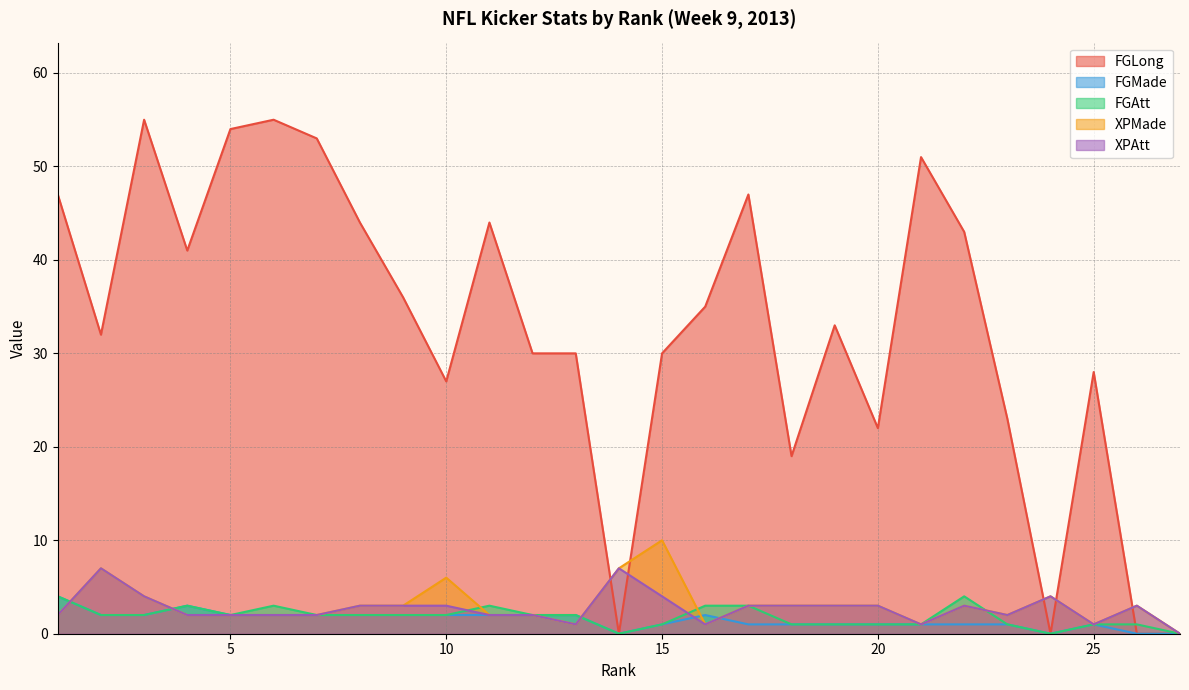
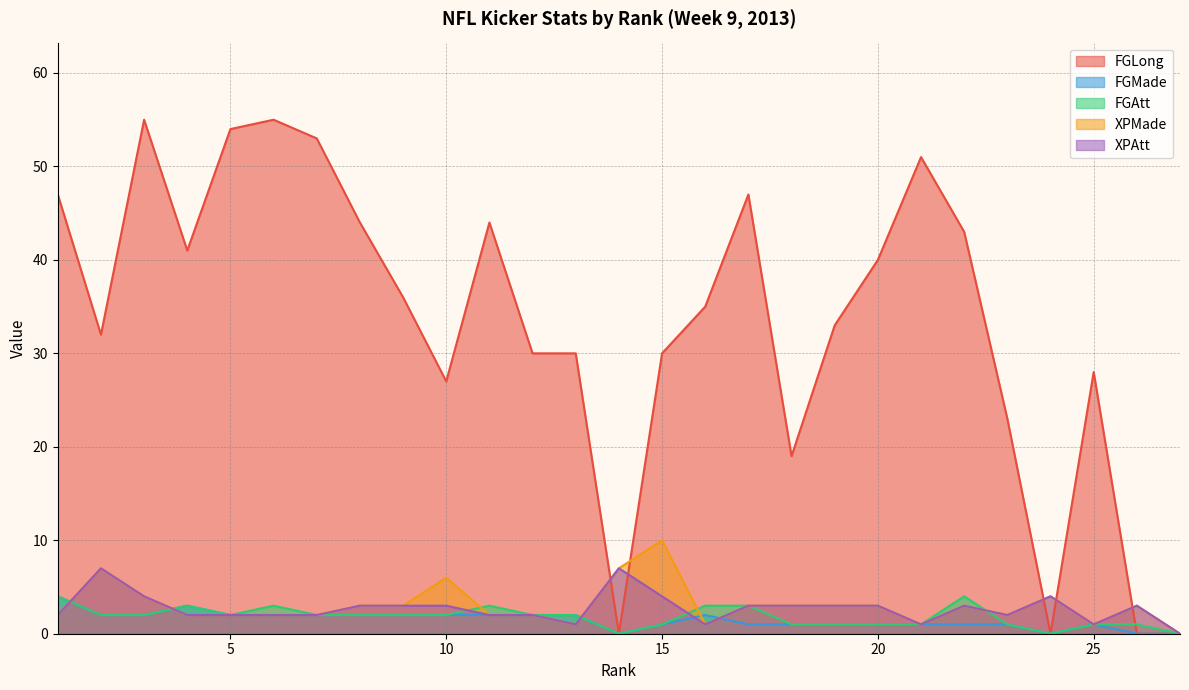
  {
    "FGLong": {
      "5": 54,
      "10": 27,
      "15": 30,
-     "20": 22,
+     "20": 40,
      "25": 28
    },
    "XPMade": {
      "10": 6,
      "15": 10
    },
    "XPAtt": {
      "10": 3,
      "15": 4
    }
  }
